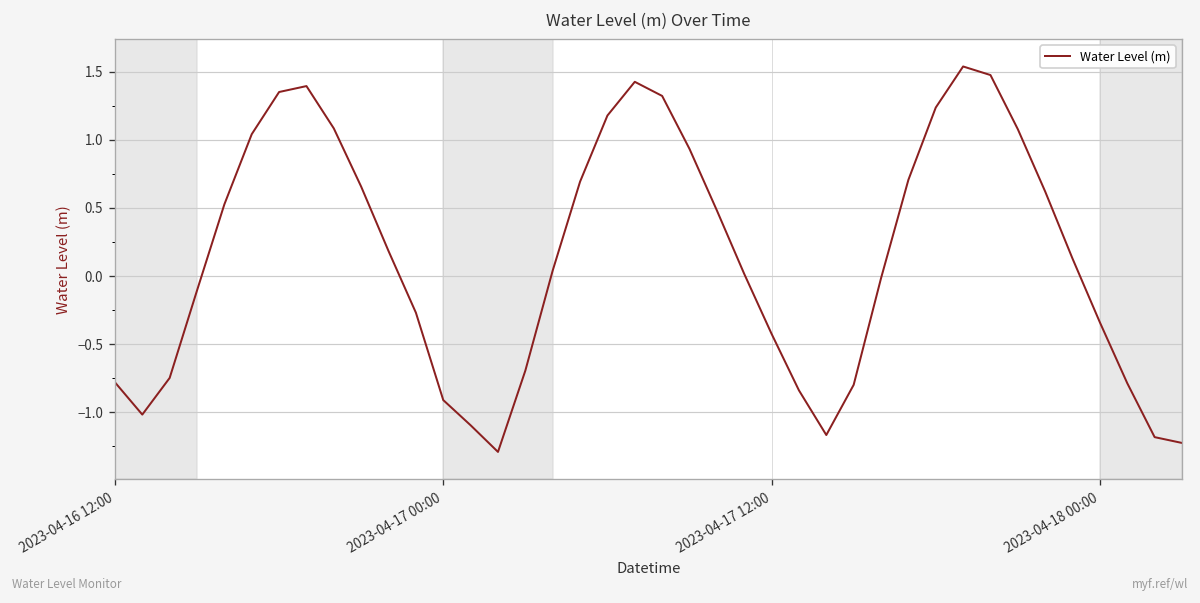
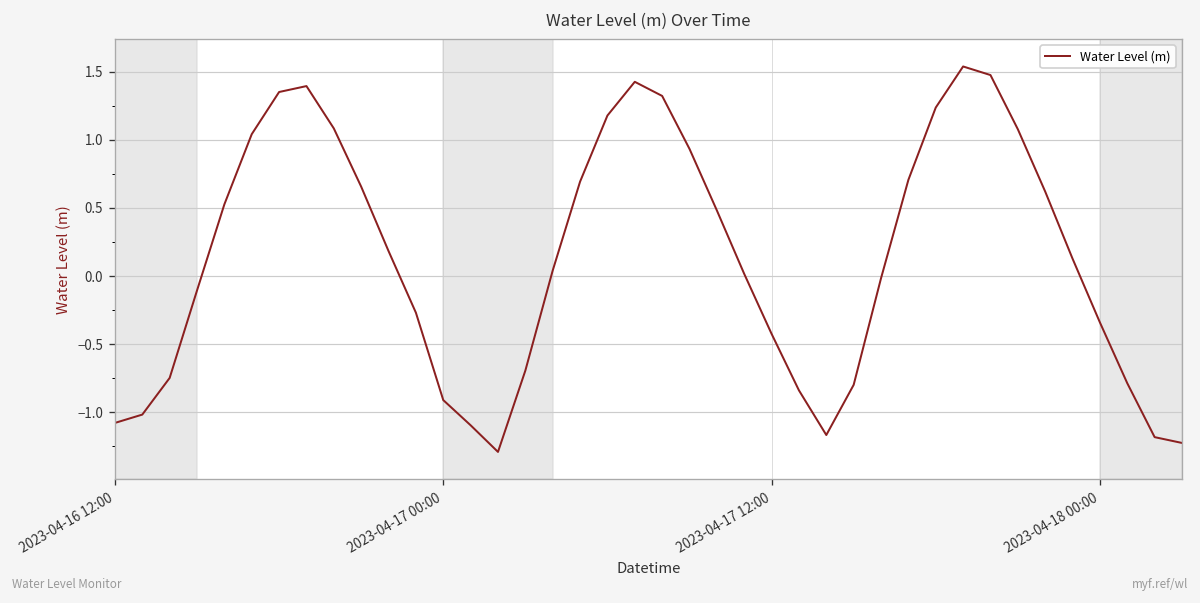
  {
-   "2023-04-16 12:00": -0.78,
+   "2023-04-16 12:00": -1.08,
    "2023-04-17 00:00": -0.91,
    "2023-04-17 12:00": -0.42,
    "2023-04-18 00:00": -0.34
  }
